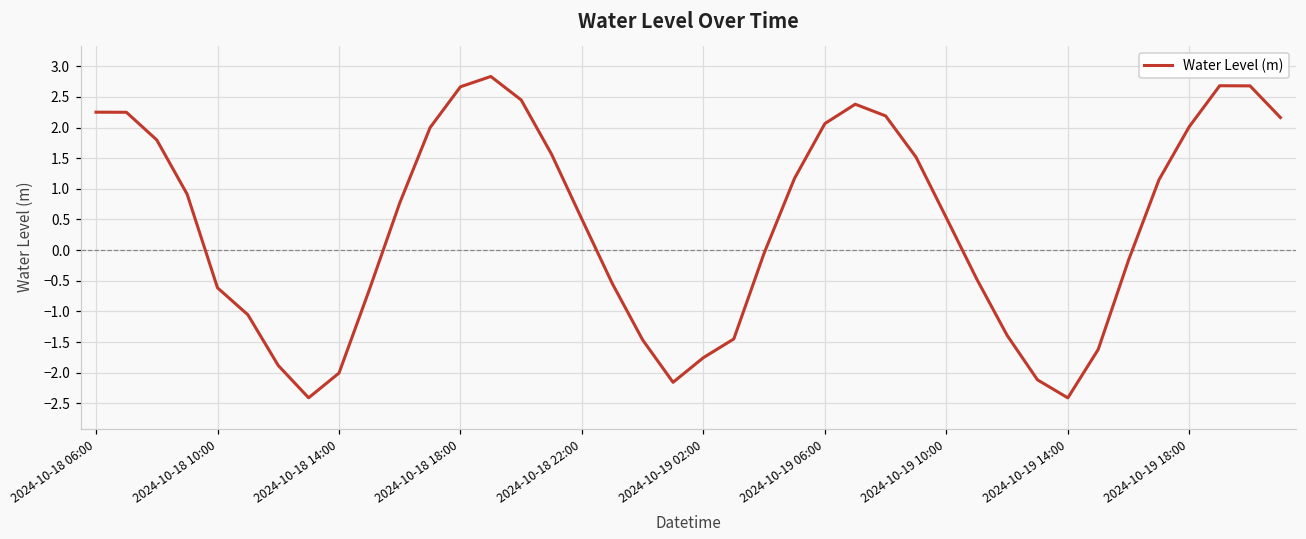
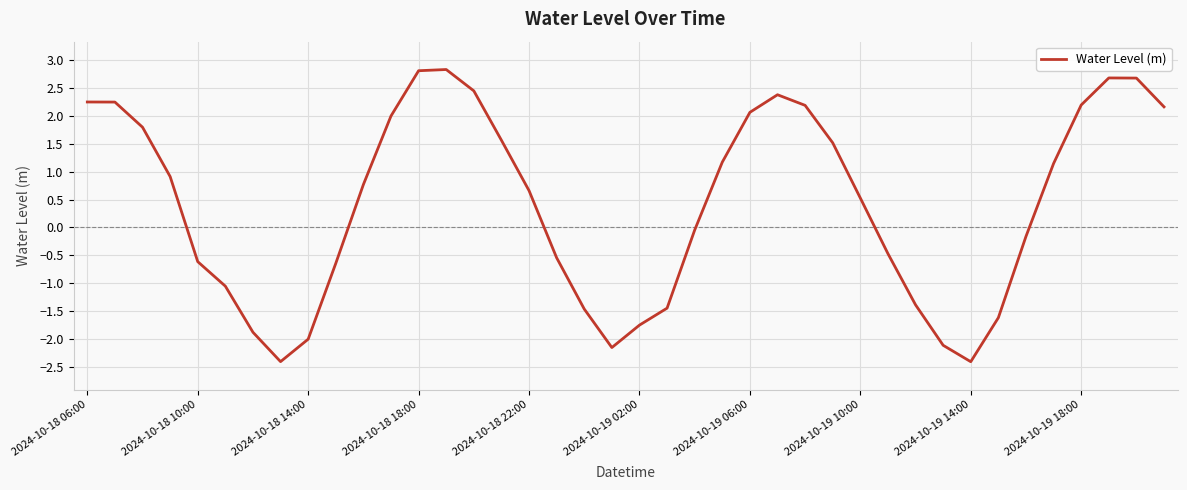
  {
    "2024-10-18 06:00": 2.3,
    "2024-10-18 10:00": -0.6,
    "2024-10-18 14:00": -2.0,
-   "2024-10-18 18:00": 2.7,
-   "2024-10-18 22:00": 0.5,
+   "2024-10-18 18:00": 2.8,
+   "2024-10-18 22:00": 0.7,
    "2024-10-19 02:00": -1.8,
    "2024-10-19 06:00": 2.1,
    "2024-10-19 10:00": 0.5,
    "2024-10-19 14:00": -2.4,
-   "2024-10-19 18:00": 2.0
+   "2024-10-19 18:00": 2.2
  }
